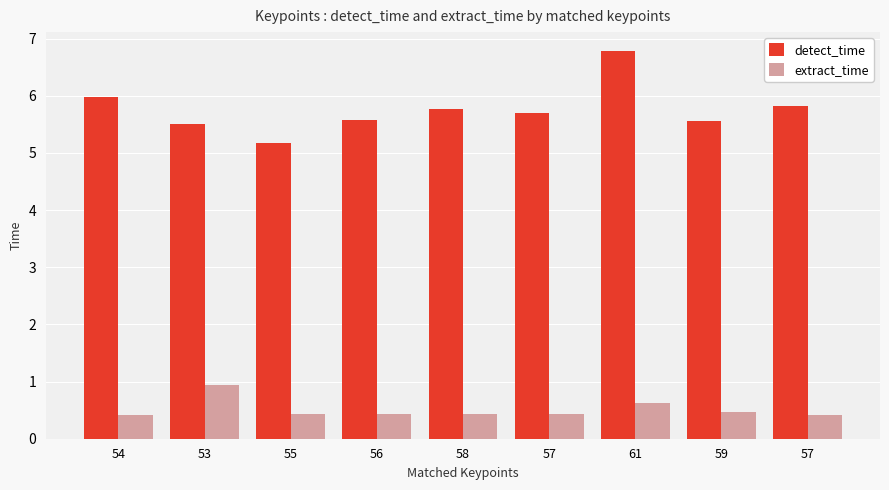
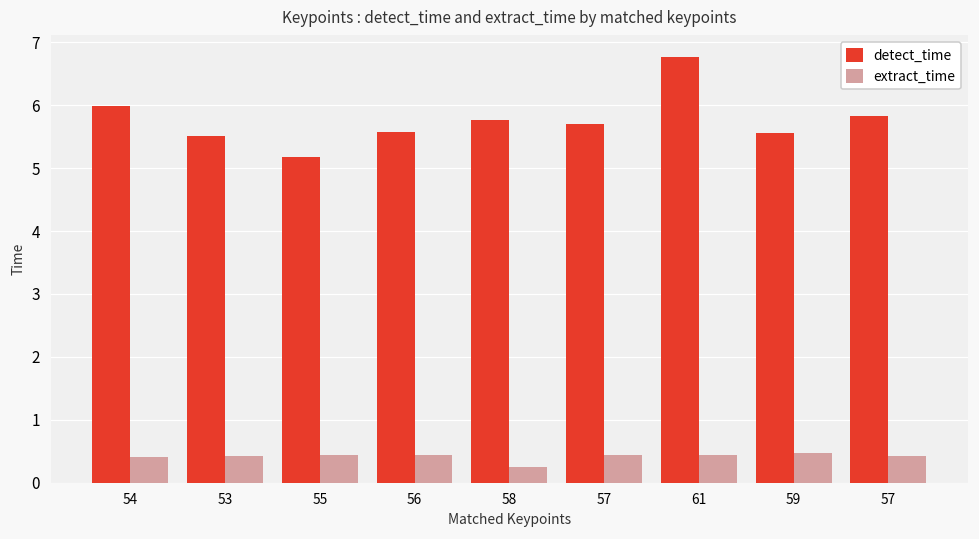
  {
    "detect_time": {
      "54": 6.0,
      "53": 5.5,
      "55": 5.2,
      "56": 5.6,
      "58": 5.8,
      "61": 6.8,
      "59": 5.6
    },
    "extract_time": {
      "54": 0.4,
-     "53": 0.9,
+     "53": 0.4,
      "55": 0.4,
      "56": 0.4,
-     "58": 0.4,
-     "61": 0.6,
+     "58": 0.2,
+     "61": 0.4,
      "59": 0.5
    }
  }
